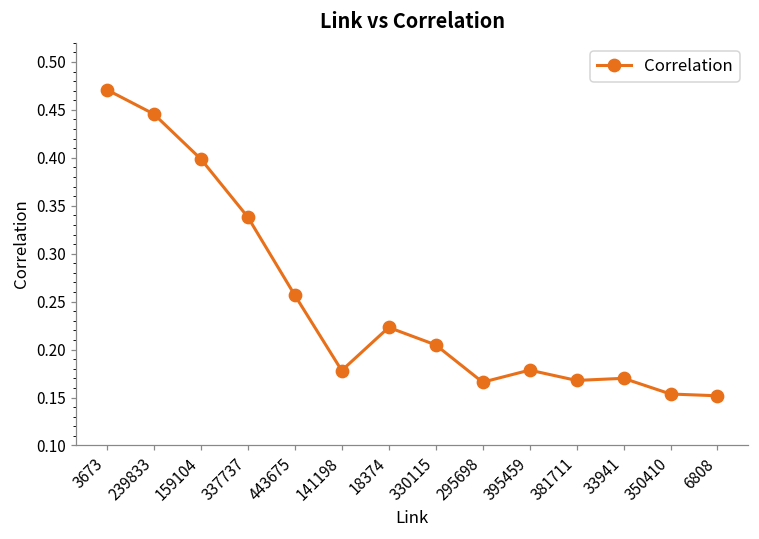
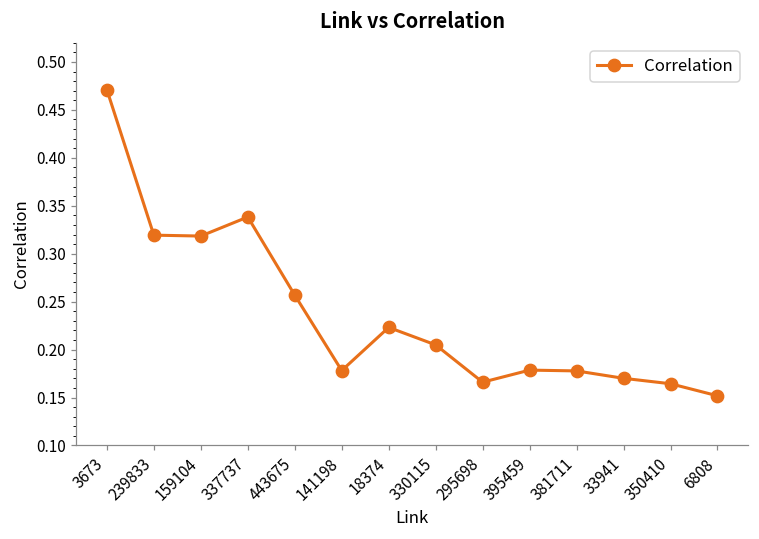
  {
    "3673": 0.47,
-   "239833": 0.45,
-   "159104": 0.40,
+   "239833": 0.32,
+   "159104": 0.32,
    "337737": 0.34,
    "443675": 0.26,
    "141198": 0.18,
    "18374": 0.22,
    "330115": 0.20,
    "295698": 0.17,
    "395459": 0.18,
-   "381711": 0.17,
+   "381711": 0.18,
    "33941": 0.17,
-   "350410": 0.15,
+   "350410": 0.16,
    "6808": 0.15
  }
